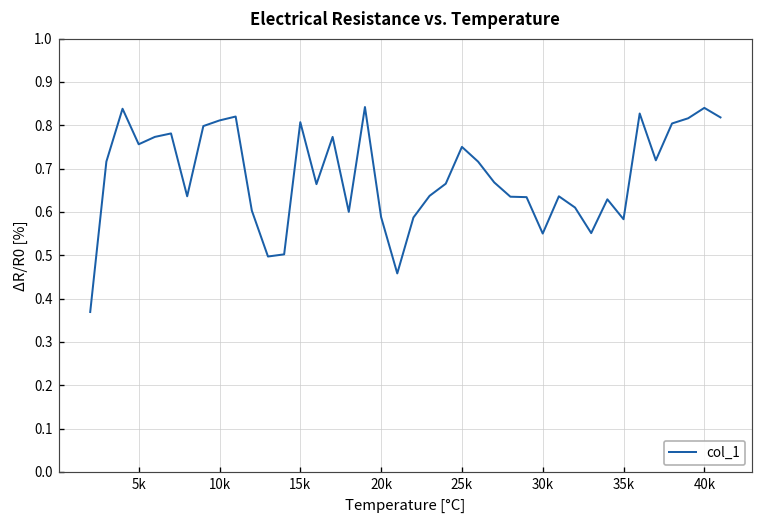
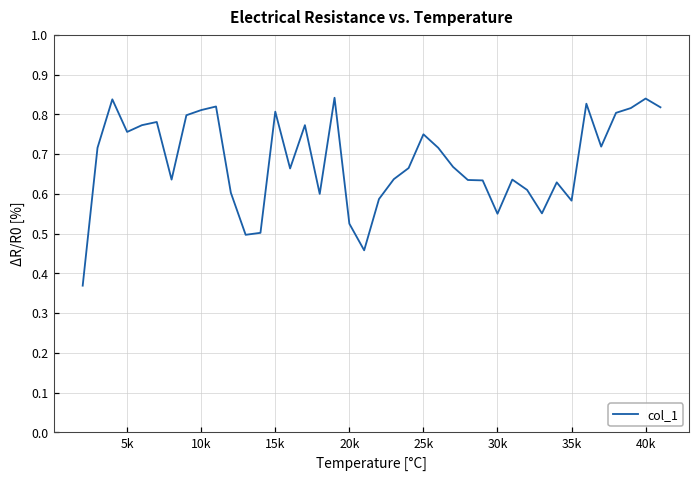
  {
    "5k": 0.76,
    "10k": 0.81,
    "15k": 0.81,
-   "20k": 0.59,
+   "20k": 0.53,
    "25k": 0.75,
    "30k": 0.55,
    "35k": 0.58,
    "40k": 0.84
  }
